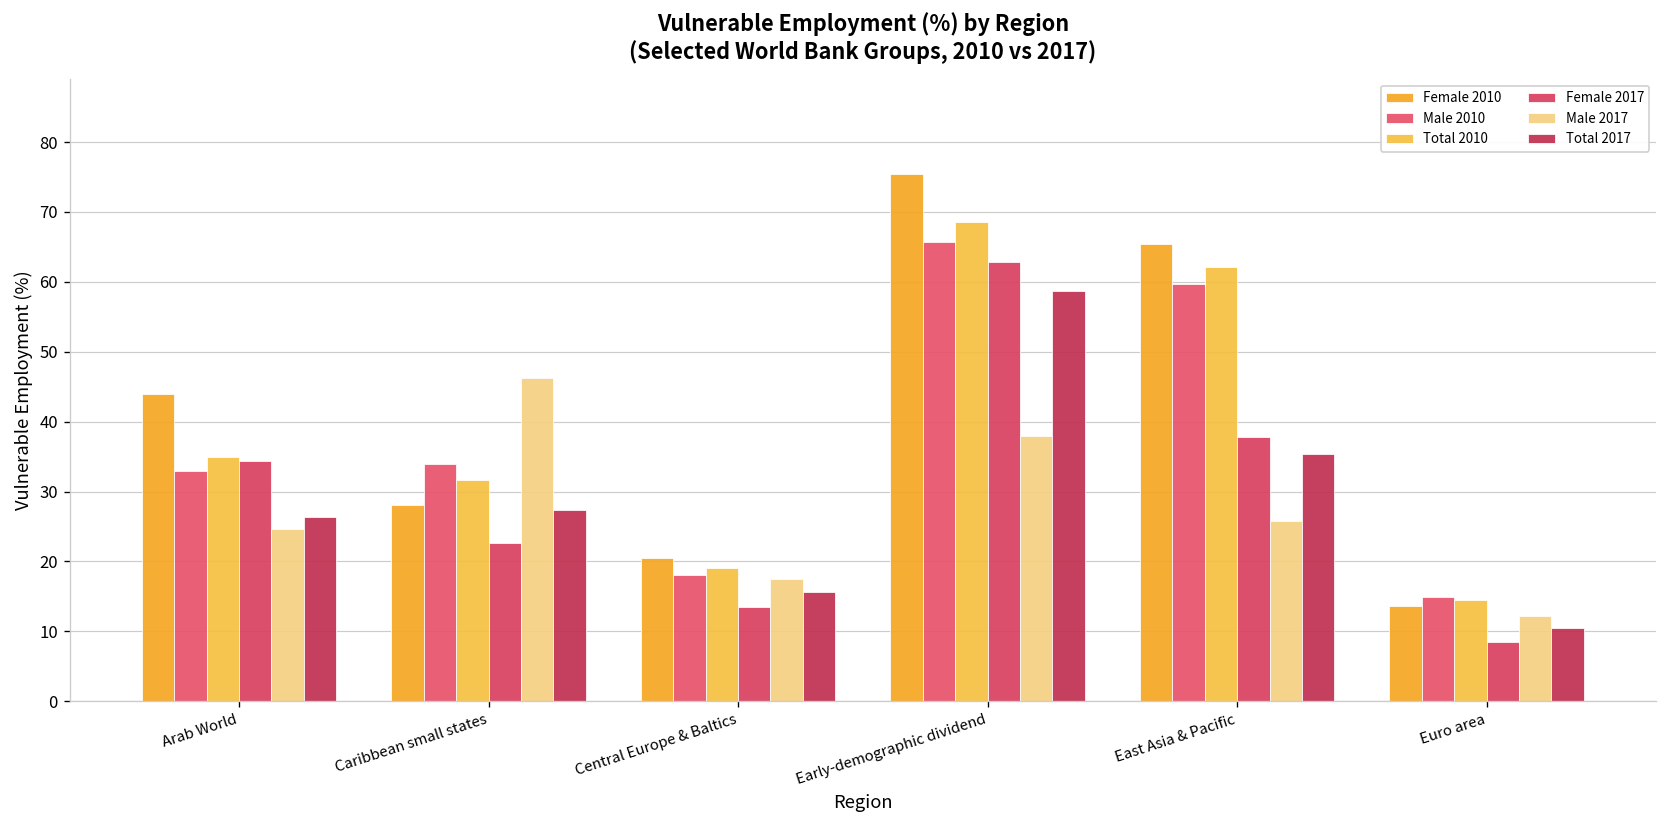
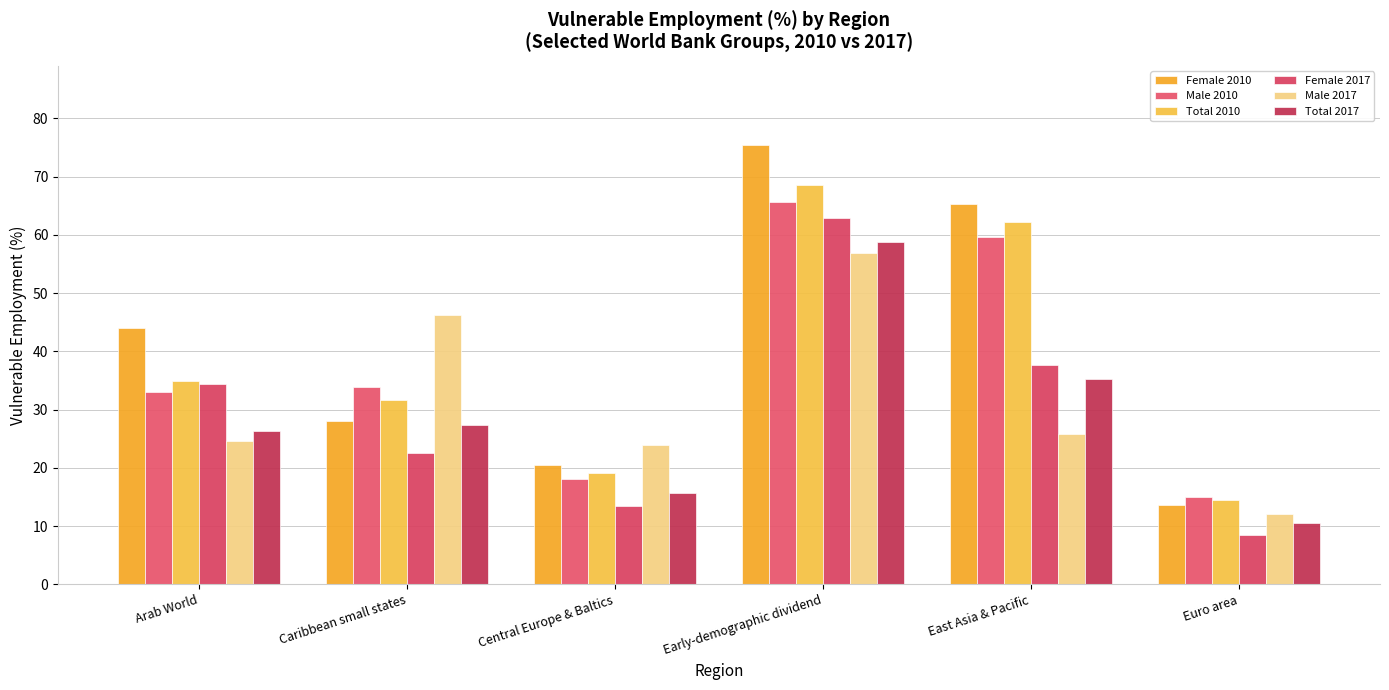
  {
    "Male 2017": {
      "Arab World": 25,
      "Caribbean small states": 46,
-     "Central Europe & Baltics": 18,
-     "Early-demographic dividend": 38,
+     "Central Europe & Baltics": 24,
+     "Early-demographic dividend": 57,
      "East Asia & Pacific": 26,
      "Euro area": 12
    }
  }
